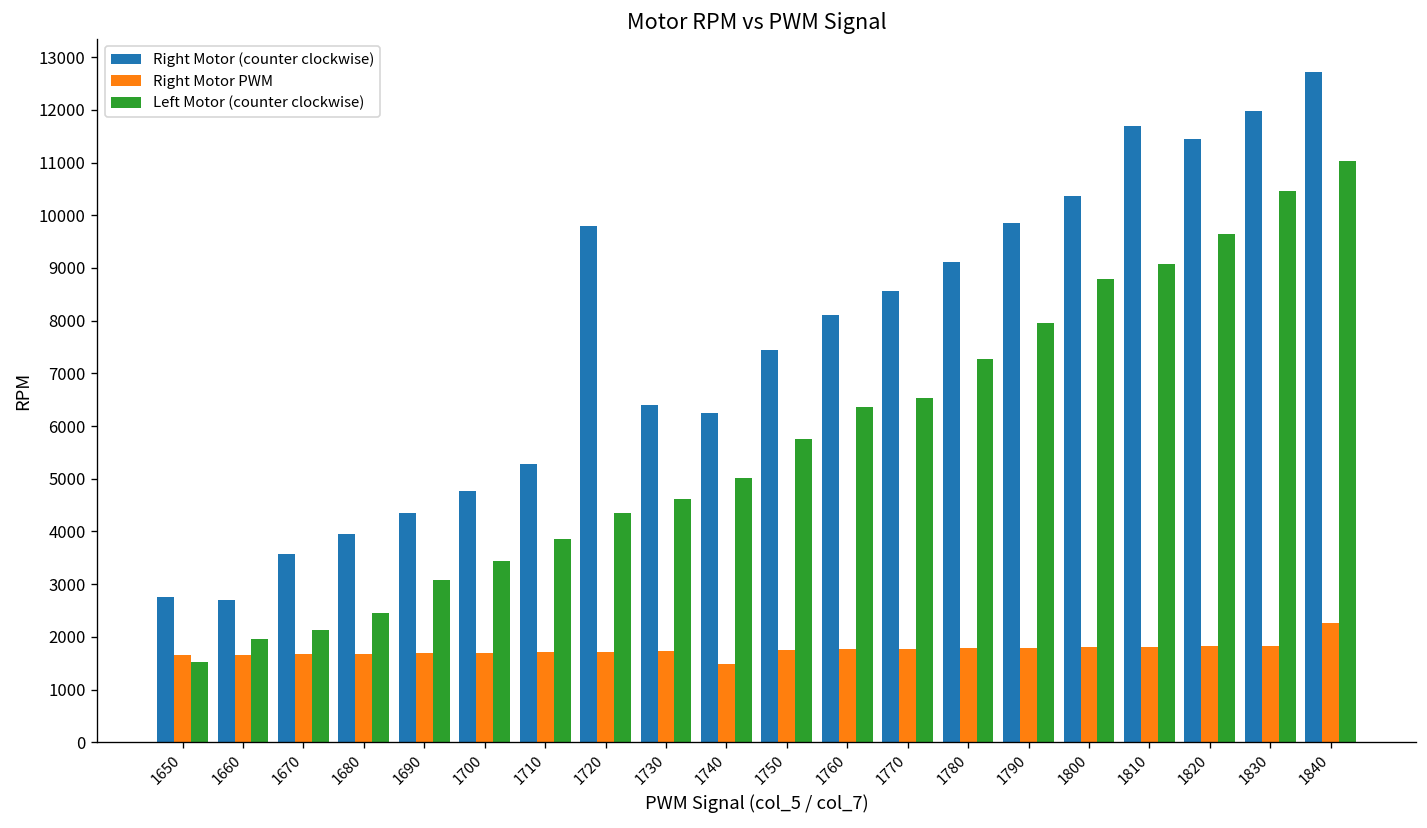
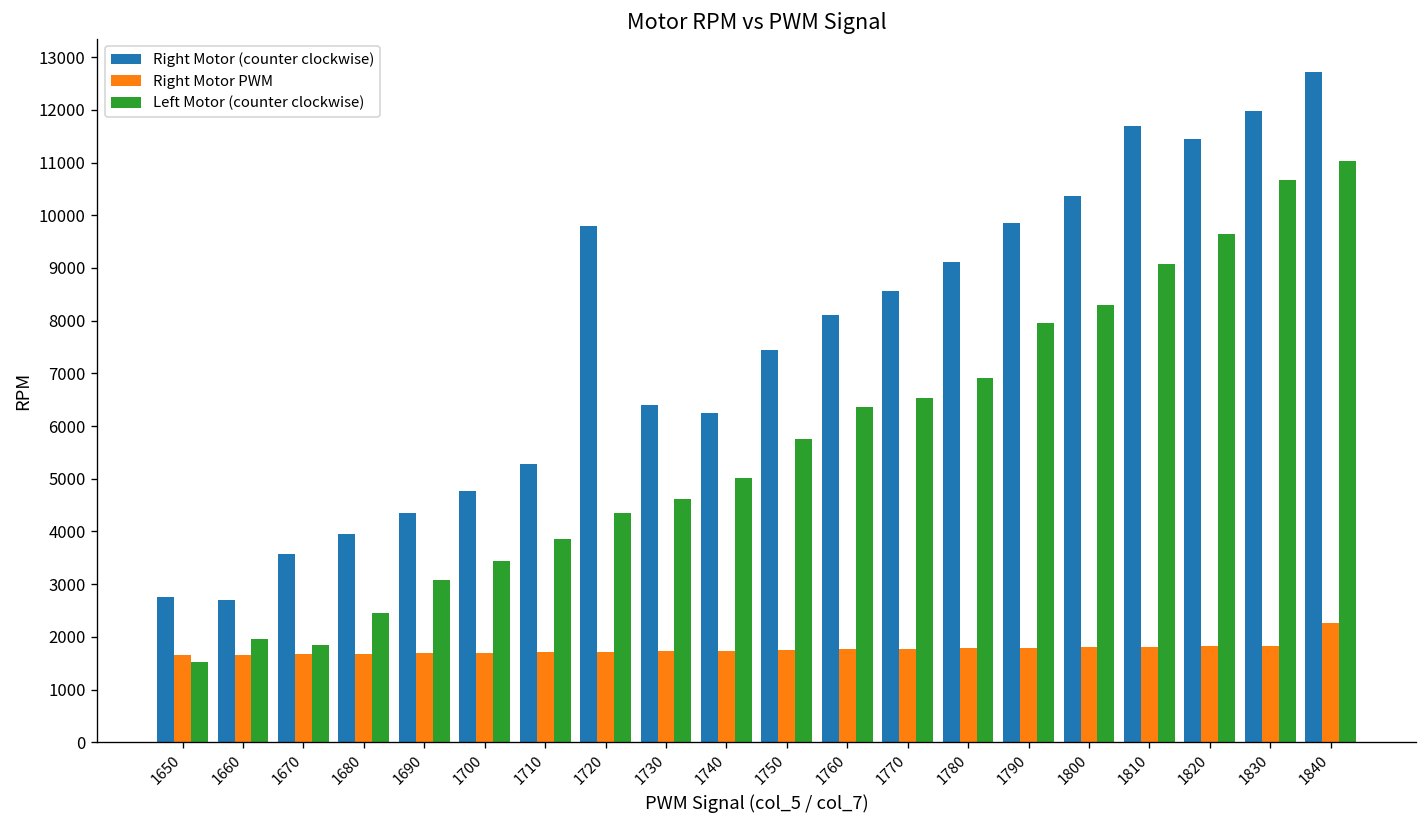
  {
    "Right Motor (counter clockwise)": {
      "1650": 2700,
      "1660": 2700,
      "1670": 3600,
      "1680": 3900,
      "1690": 4300,
      "1700": 4800,
      "1710": 5300,
      "1720": 9800,
      "1730": 6400,
      "1740": 6200,
      "1750": 7400,
      "1760": 8100,
      "1770": 8600,
      "1780": 9100,
      "1790": 9900,
      "1800": 10400,
      "1810": 11700,
      "1820": 11400,
      "1830": 12000,
      "1840": 12700
    },
    "Right Motor PWM": {
      "1650": 1700,
      "1660": 1700,
      "1670": 1700,
      "1680": 1700,
      "1690": 1700,
      "1700": 1700,
      "1710": 1700,
      "1720": 1700,
      "1730": 1700,
-     "1740": 1500,
+     "1740": 1700,
      "1750": 1800,
      "1760": 1800,
      "1770": 1800,
      "1780": 1800,
      "1790": 1800,
      "1800": 1800,
      "1810": 1800,
      "1820": 1800,
      "1830": 1800,
      "1840": 2300
    },
    "Left Motor (counter clockwise)": {
      "1650": 1500,
      "1660": 2000,
-     "1670": 2100,
+     "1670": 1800,
      "1680": 2500,
      "1690": 3100,
      "1700": 3400,
      "1710": 3900,
      "1720": 4400,
      "1730": 4600,
      "1740": 5000,
      "1750": 5800,
      "1760": 6400,
      "1770": 6500,
-     "1780": 7300,
+     "1780": 6900,
      "1790": 8000,
-     "1800": 8800,
+     "1800": 8300,
      "1810": 9100,
      "1820": 9600,
-     "1830": 10500,
+     "1830": 10700,
      "1840": 11000
    }
  }
